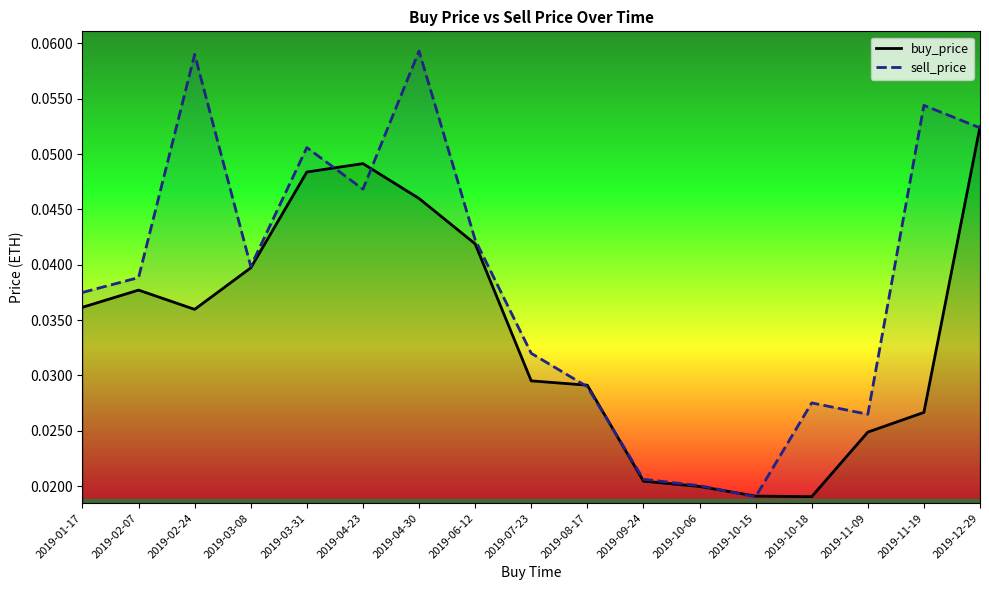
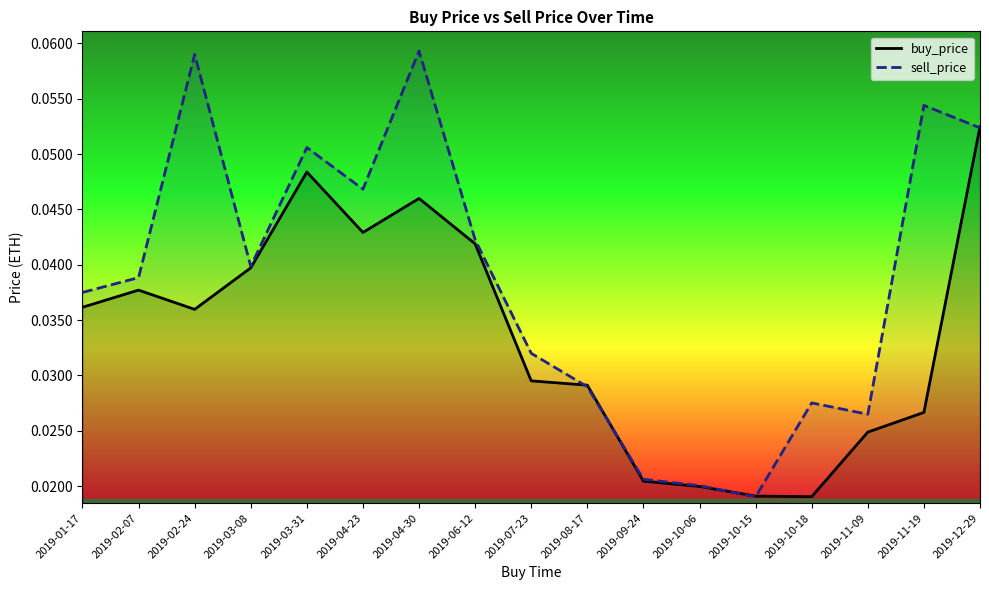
  {
    "buy_price": {
      "2019-01-17": 0.0362,
      "2019-02-07": 0.0377,
      "2019-02-24": 0.0360,
      "2019-03-31": 0.0484,
-     "2019-04-23": 0.0491,
+     "2019-04-23": 0.0429,
      "2019-04-30": 0.0460,
      "2019-06-12": 0.0419,
      "2019-07-23": 0.0295,
      "2019-10-18": 0.0191,
      "2019-11-09": 0.0249,
      "2019-11-19": 0.0267
    },
    "sell_price": {
      "2019-01-17": 0.0375,
      "2019-02-07": 0.0388,
      "2019-02-24": 0.0590,
      "2019-03-31": 0.0506,
      "2019-04-23": 0.0468,
      "2019-04-30": 0.0593,
      "2019-06-12": 0.0423,
      "2019-07-23": 0.0320,
      "2019-10-18": 0.0275,
      "2019-11-09": 0.0265,
      "2019-11-19": 0.0544
    }
  }
